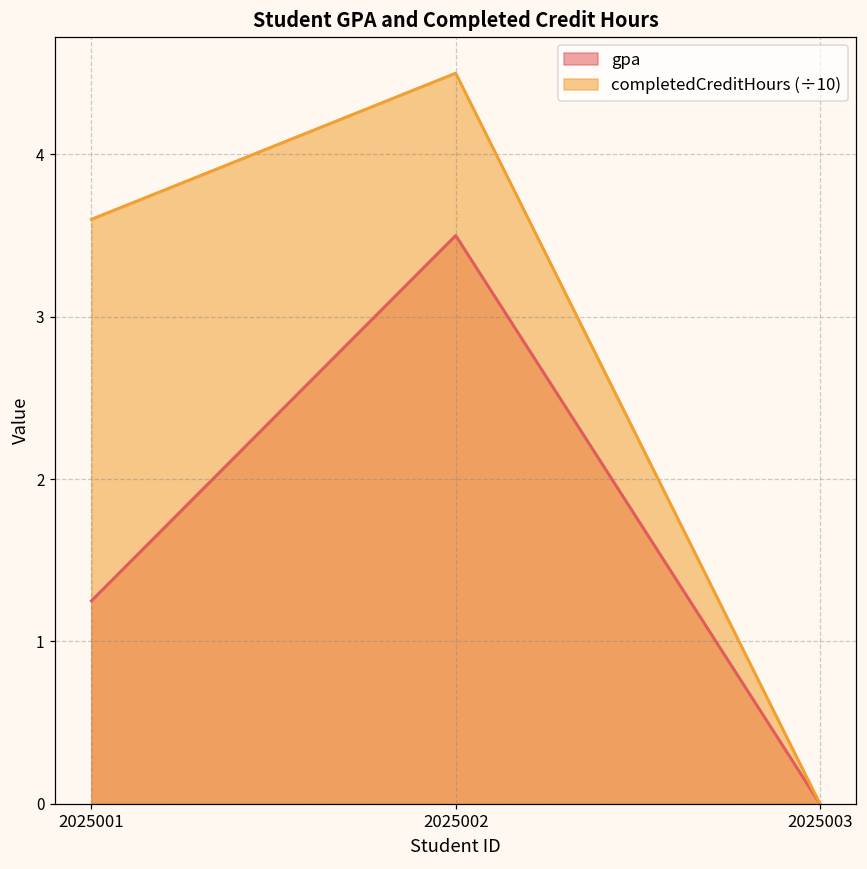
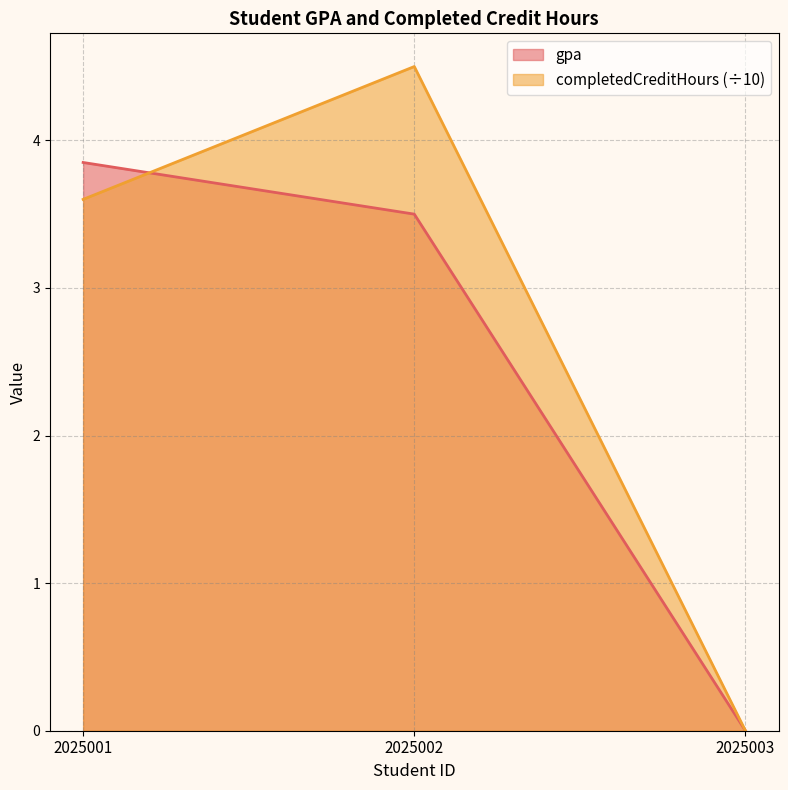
  {
    "gpa": {
-     "2025001": 1.25,
+     "2025001": 3.85,
      "2025002": 3.50
    },
    "completedCreditHours (÷10)": {
      "2025001": 3.60,
      "2025002": 4.50
    }
  }
